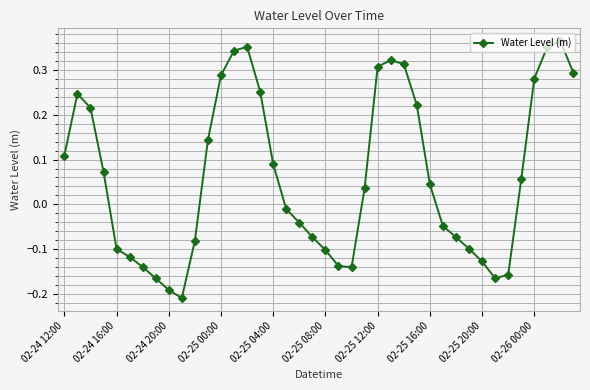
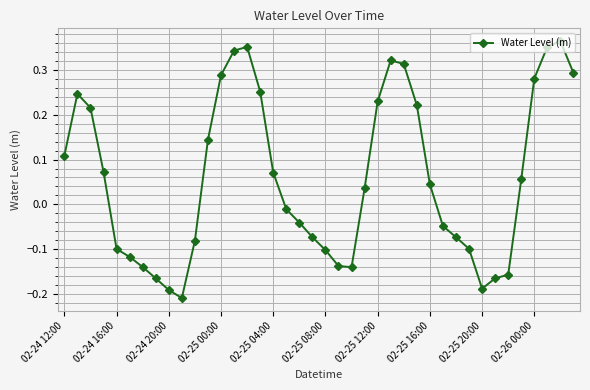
  {
    "02-24 12:00": 0.11,
    "02-24 16:00": -0.10,
    "02-24 20:00": -0.19,
    "02-25 00:00": 0.29,
-   "02-25 04:00": 0.09,
+   "02-25 04:00": 0.07,
    "02-25 08:00": -0.10,
-   "02-25 12:00": 0.31,
+   "02-25 12:00": 0.23,
    "02-25 16:00": 0.04,
-   "02-25 20:00": -0.13,
+   "02-25 20:00": -0.19,
    "02-26 00:00": 0.28
  }
